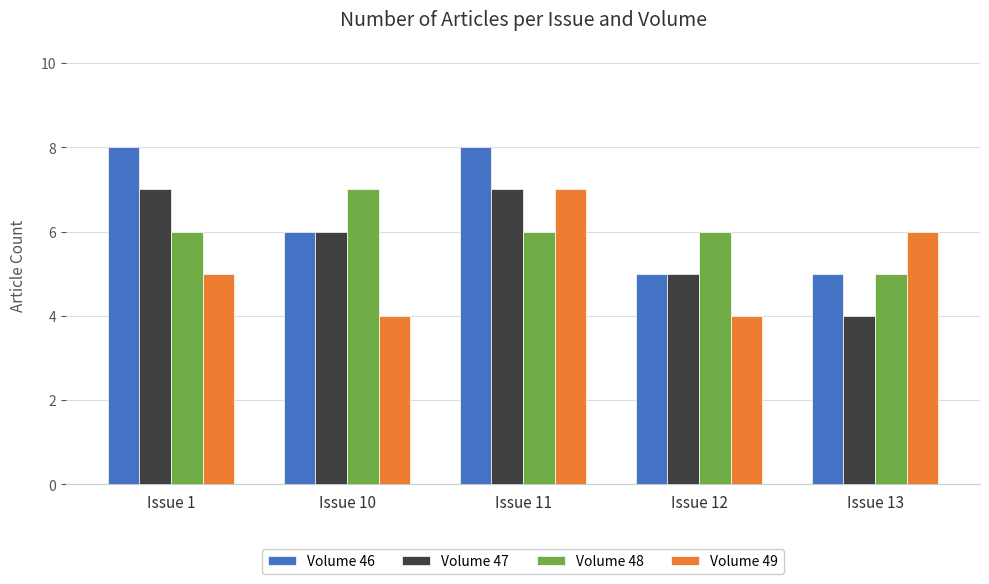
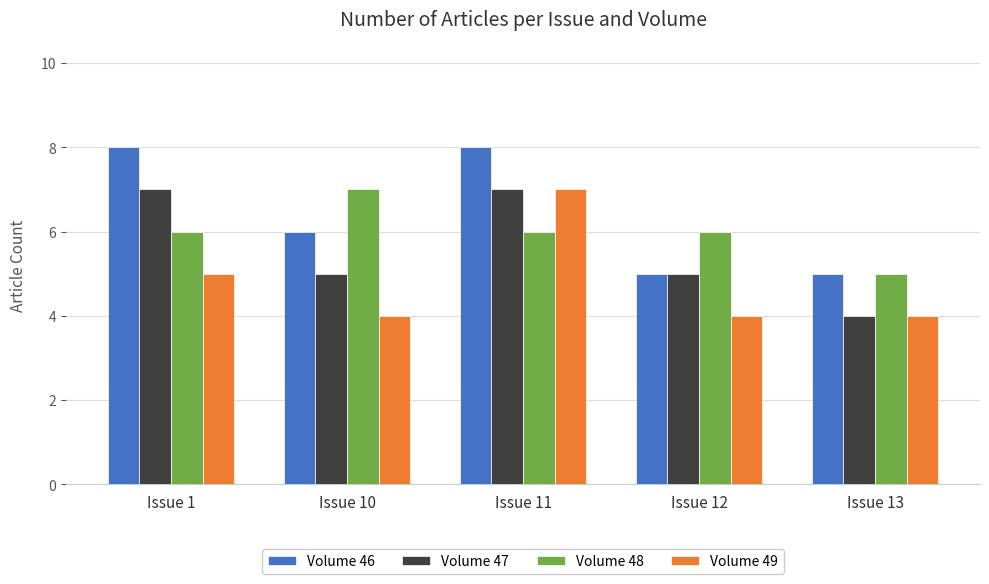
  {
    "Volume 46": {
      "Issue 1": 8,
      "Issue 10": 6,
      "Issue 11": 8,
      "Issue 12": 5,
      "Issue 13": 5
    },
    "Volume 47": {
      "Issue 1": 7,
-     "Issue 10": 6,
+     "Issue 10": 5,
      "Issue 11": 7,
      "Issue 12": 5,
      "Issue 13": 4
    },
    "Volume 48": {
      "Issue 1": 6,
      "Issue 10": 7,
      "Issue 11": 6,
      "Issue 12": 6,
      "Issue 13": 5
    },
    "Volume 49": {
      "Issue 1": 5,
      "Issue 10": 4,
      "Issue 11": 7,
      "Issue 12": 4,
-     "Issue 13": 6
+     "Issue 13": 4
    }
  }
